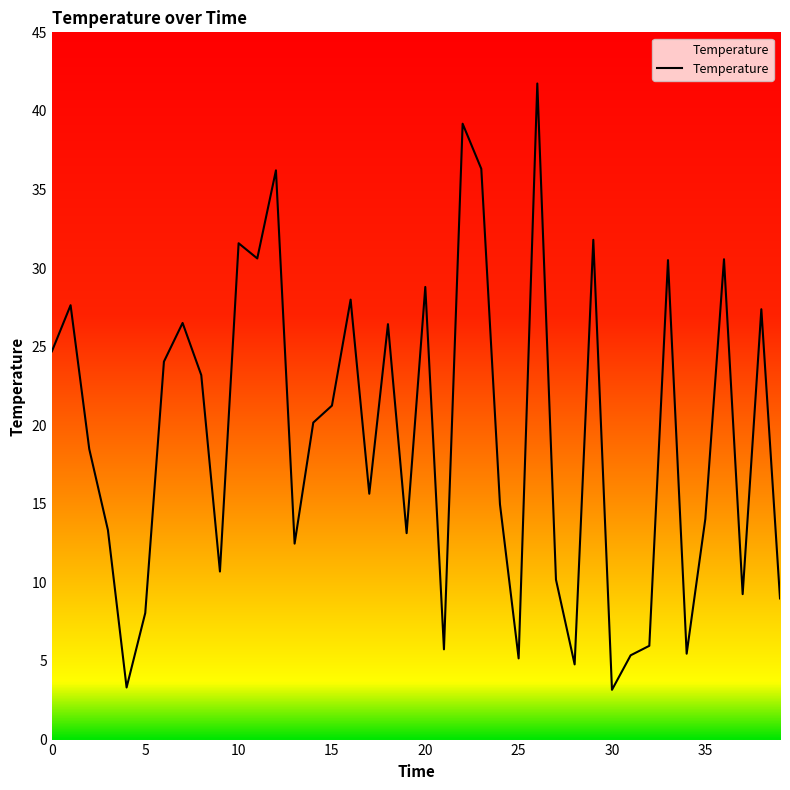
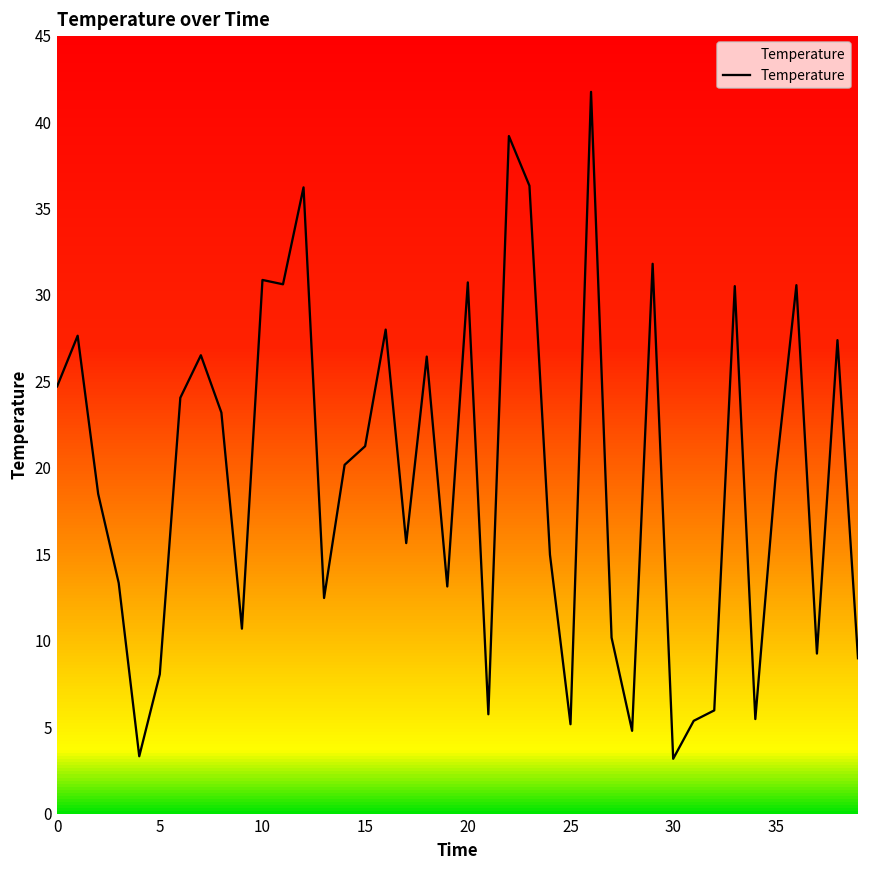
  {
    "0": 24.7,
    "5": 8.1,
-   "10": 31.6,
+   "10": 30.9,
    "15": 21.2,
-   "20": 28.8,
+   "20": 30.7,
    "25": 5.2,
    "30": 3.2,
-   "35": 14.0
+   "35": 19.7
  }
